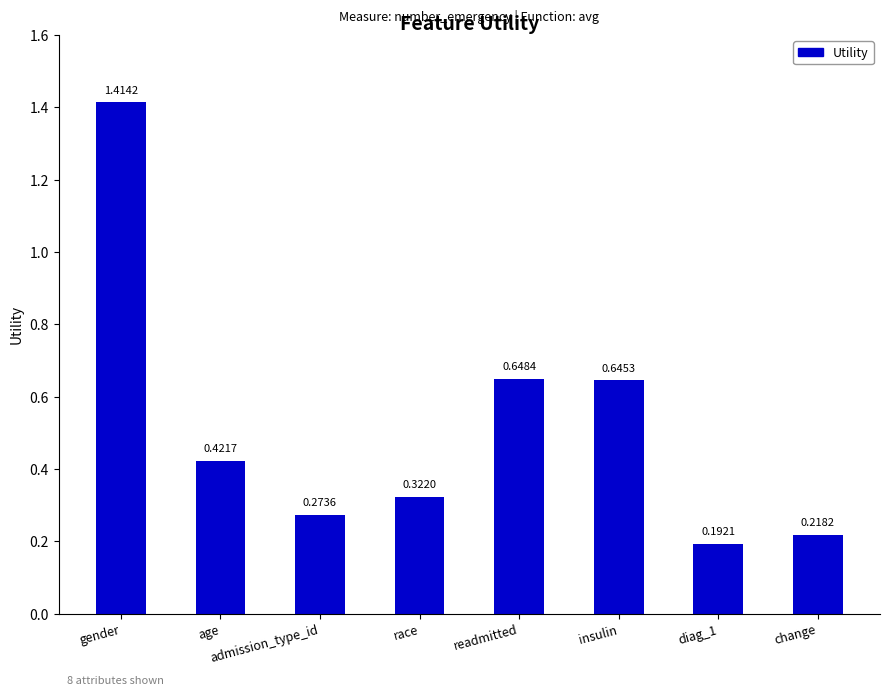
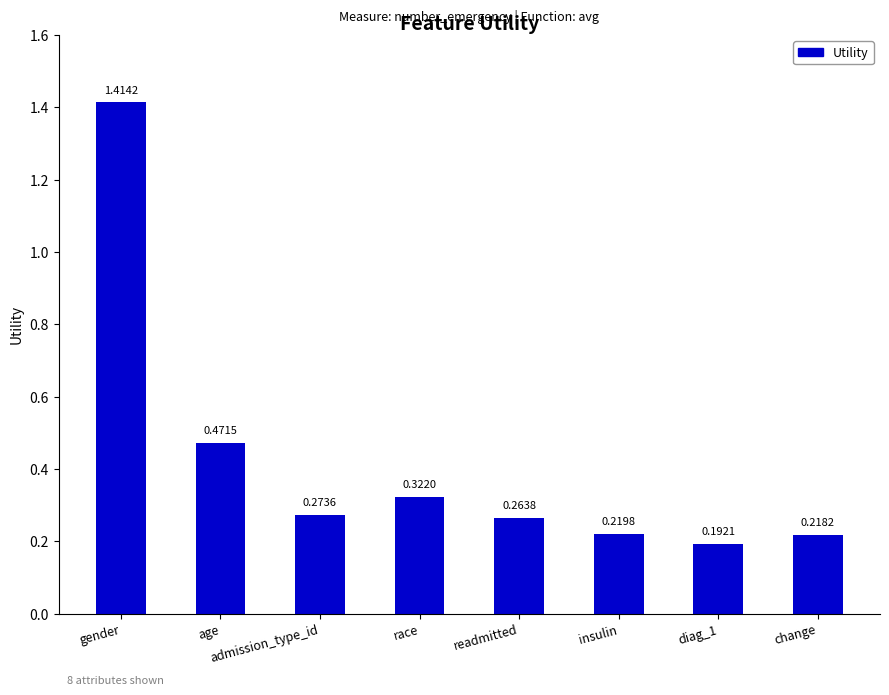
  {
    "gender": 1.4142,
-   "age": 0.4217,
+   "age": 0.4715,
    "admission_type_id": 0.2736,
    "race": 0.3220,
-   "readmitted": 0.6484,
-   "insulin": 0.6453,
+   "readmitted": 0.2638,
+   "insulin": 0.2198,
    "diag_1": 0.1921,
    "change": 0.2182
  }
